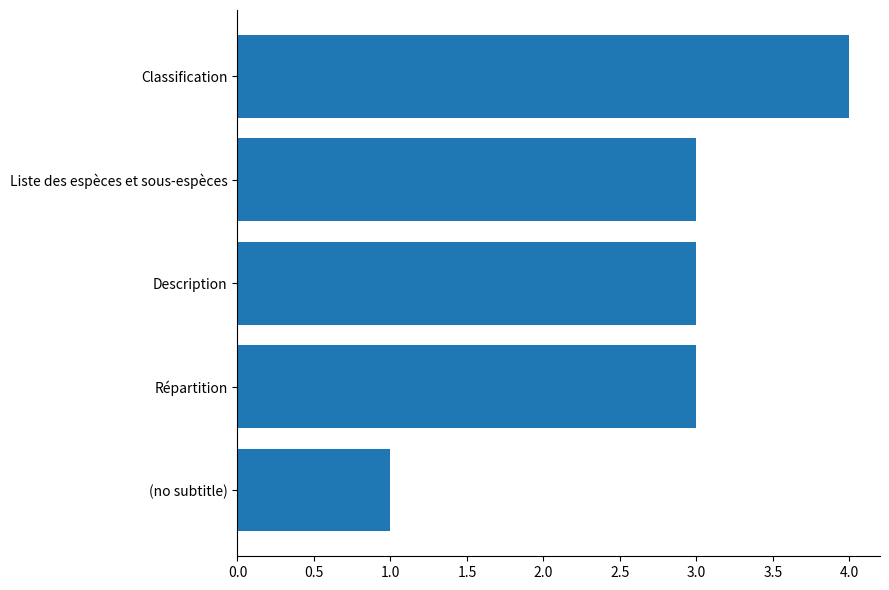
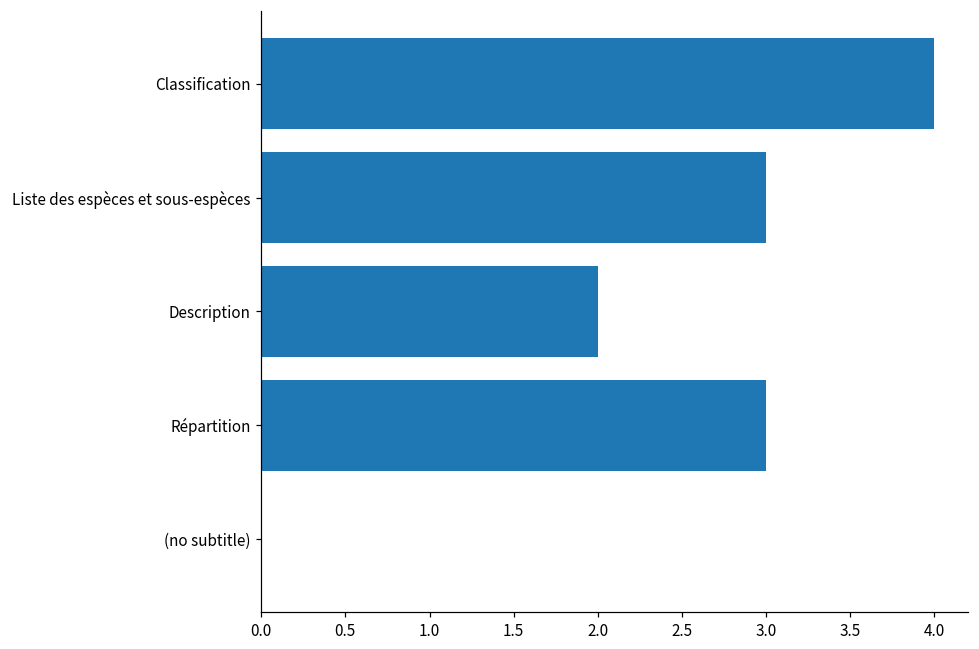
  {
    "Classification": 4,
    "Liste des espèces et sous-espèces": 3,
-   "Description": 3,
+   "Description": 2,
    "Répartition": 3,
-   "(no subtitle)": 1
+   "(no subtitle)": 0
  }
